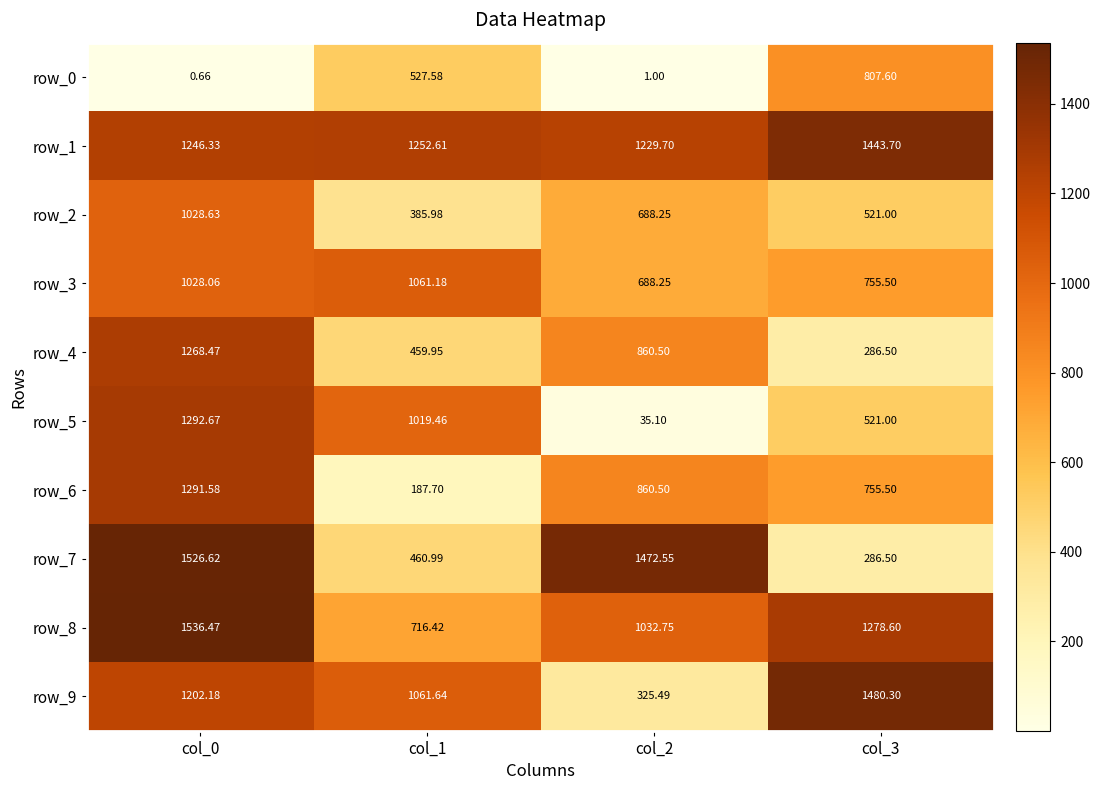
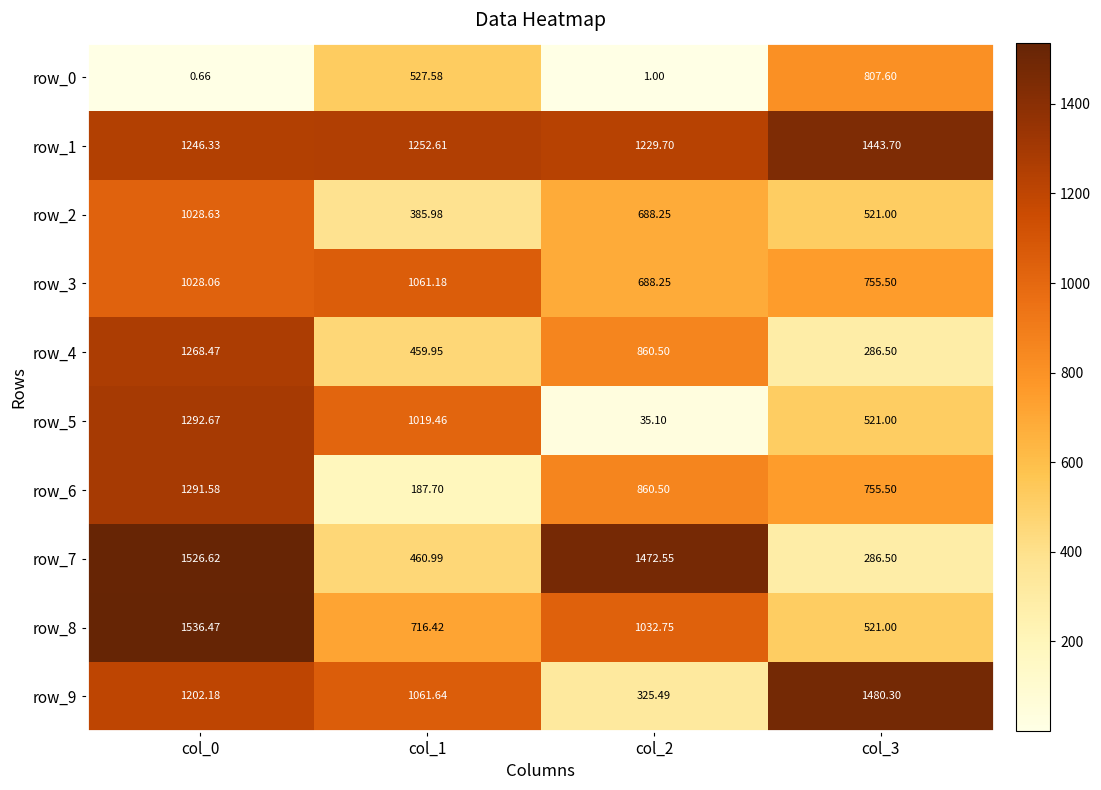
  {
    "row_0": {
      "col_0": 0.66,
      "col_1": 527.58,
      "col_2": 1.00,
      "col_3": 807.60
    },
    "row_1": {
      "col_0": 1246.33,
      "col_1": 1252.61,
      "col_2": 1229.70,
      "col_3": 1443.70
    },
    "row_2": {
      "col_0": 1028.63,
      "col_1": 385.98,
      "col_2": 688.25,
      "col_3": 521.00
    },
    "row_3": {
      "col_0": 1028.06,
      "col_1": 1061.18,
      "col_2": 688.25,
      "col_3": 755.50
    },
    "row_4": {
      "col_0": 1268.47,
      "col_1": 459.95,
      "col_2": 860.50,
      "col_3": 286.50
    },
    "row_5": {
      "col_0": 1292.67,
      "col_1": 1019.46,
      "col_2": 35.10,
      "col_3": 521.00
    },
    "row_6": {
      "col_0": 1291.58,
      "col_1": 187.70,
      "col_2": 860.50,
      "col_3": 755.50
    },
    "row_7": {
      "col_0": 1526.62,
      "col_1": 460.99,
      "col_2": 1472.55,
      "col_3": 286.50
    },
    "row_8": {
      "col_0": 1536.47,
      "col_1": 716.42,
      "col_2": 1032.75,
-     "col_3": 1278.60
+     "col_3": 521.00
    },
    "row_9": {
      "col_0": 1202.18,
      "col_1": 1061.64,
      "col_2": 325.49,
      "col_3": 1480.30
    }
  }
